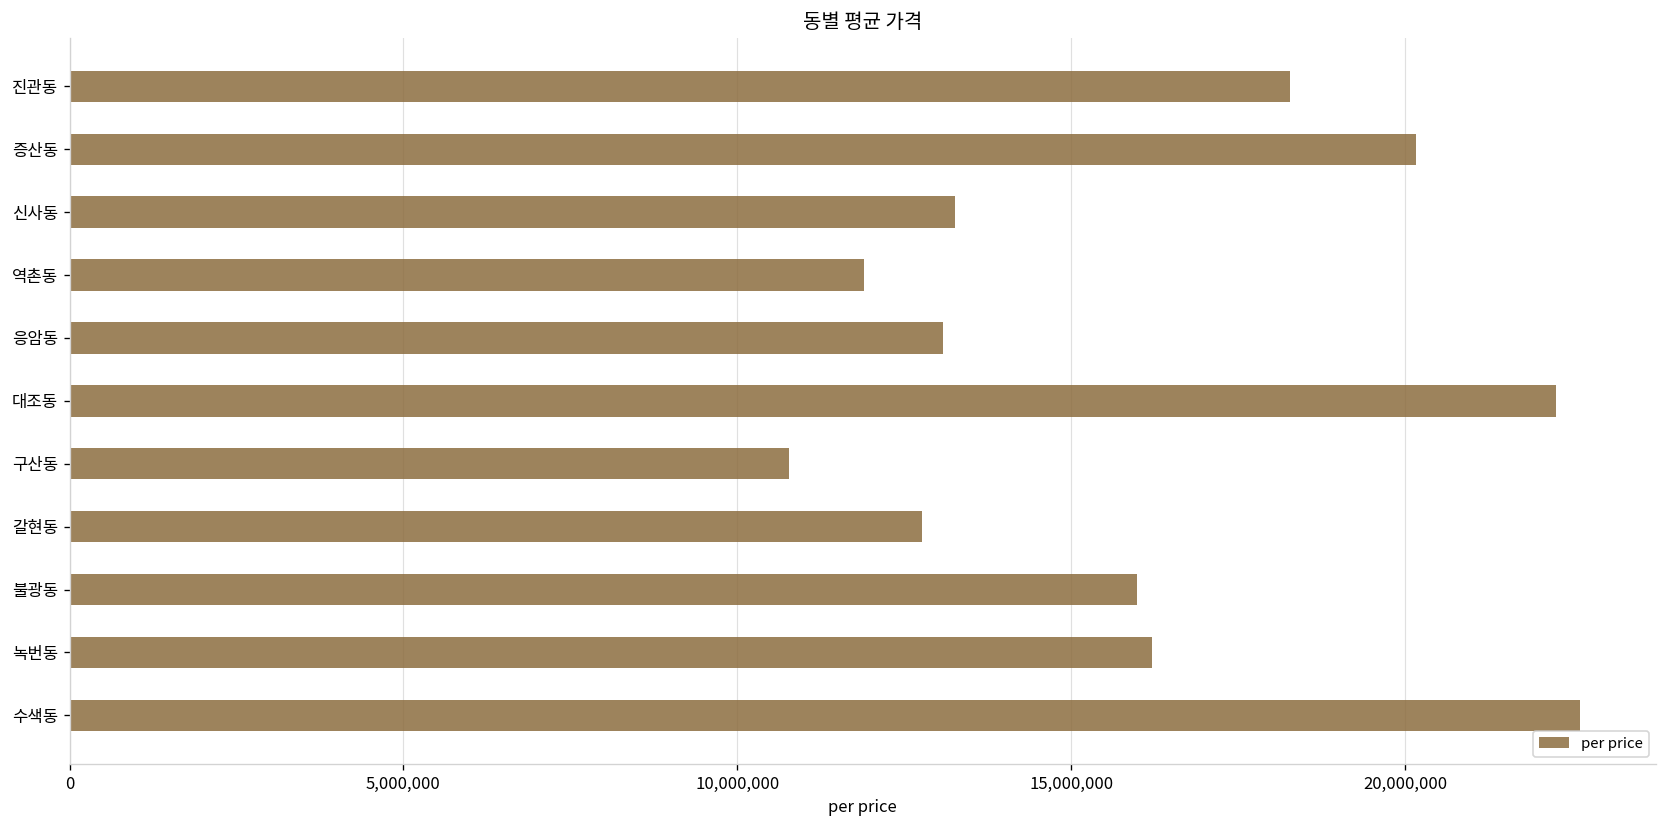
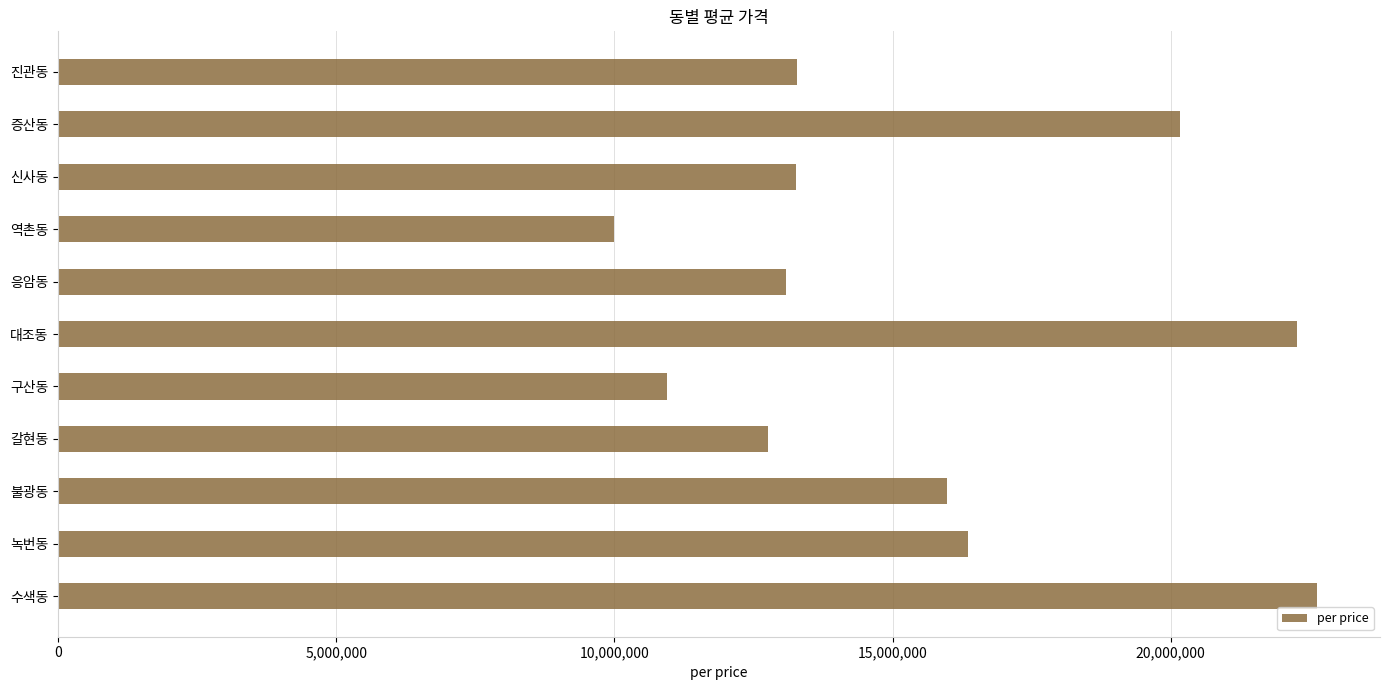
  {
-   "진관동": "18,300,000",
+   "진관동": "13,300,000",
    "증산동": "20,200,000",
    "신사동": "13,300,000",
-   "역촌동": "11,900,000",
+   "역촌동": "10,000,000",
    "응암동": "13,100,000",
    "대조동": "22,300,000",
-   "구산동": "10,800,000",
+   "구산동": "10,900,000",
    "갈현동": "12,800,000",
    "불광동": "16,000,000",
-   "녹번동": "16,200,000",
+   "녹번동": "16,400,000",
    "수색동": "22,600,000"
  }
